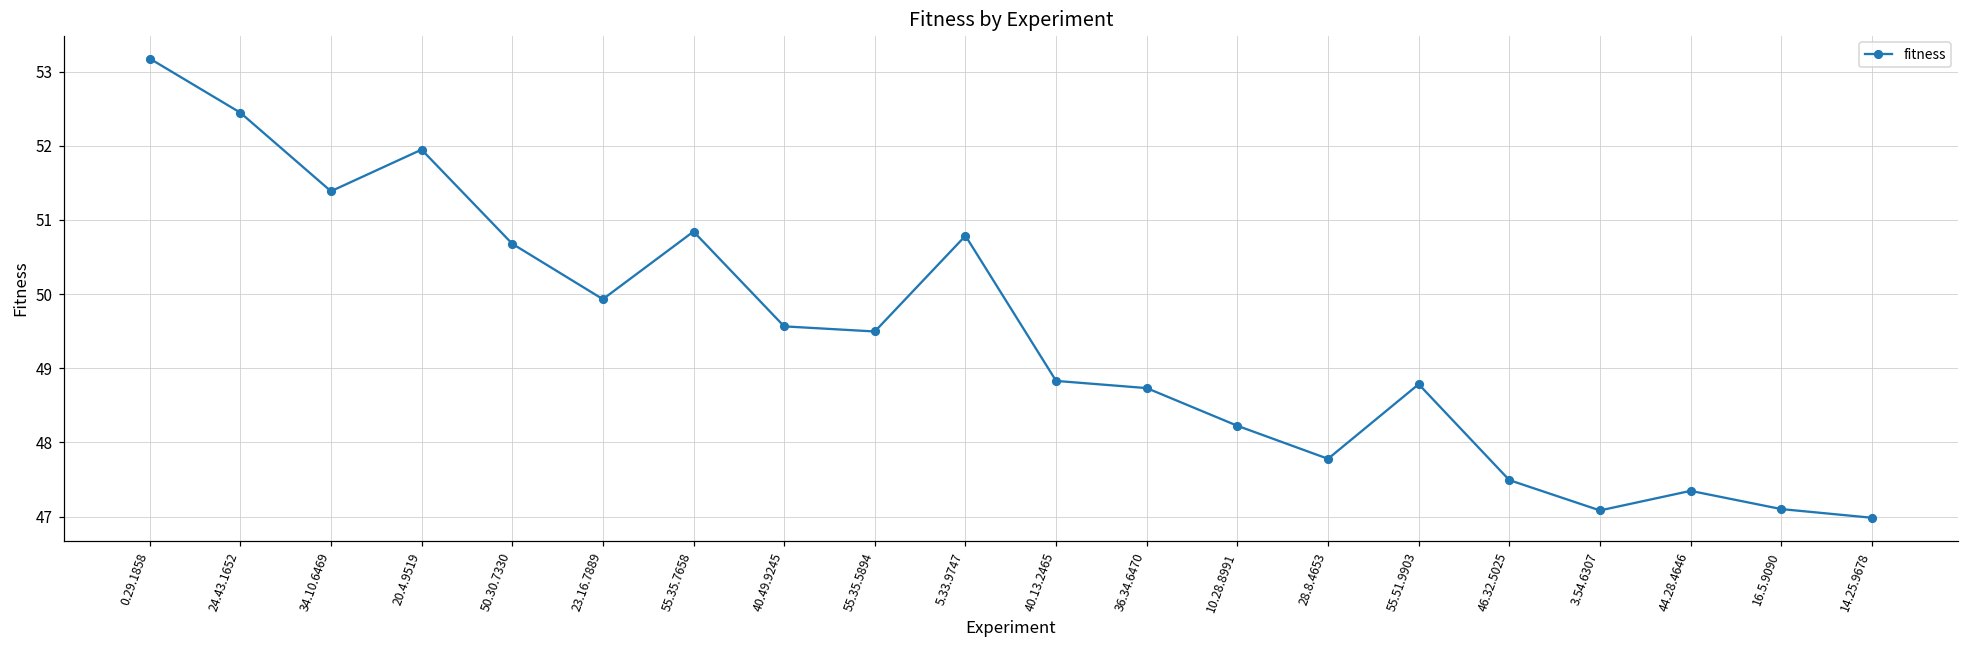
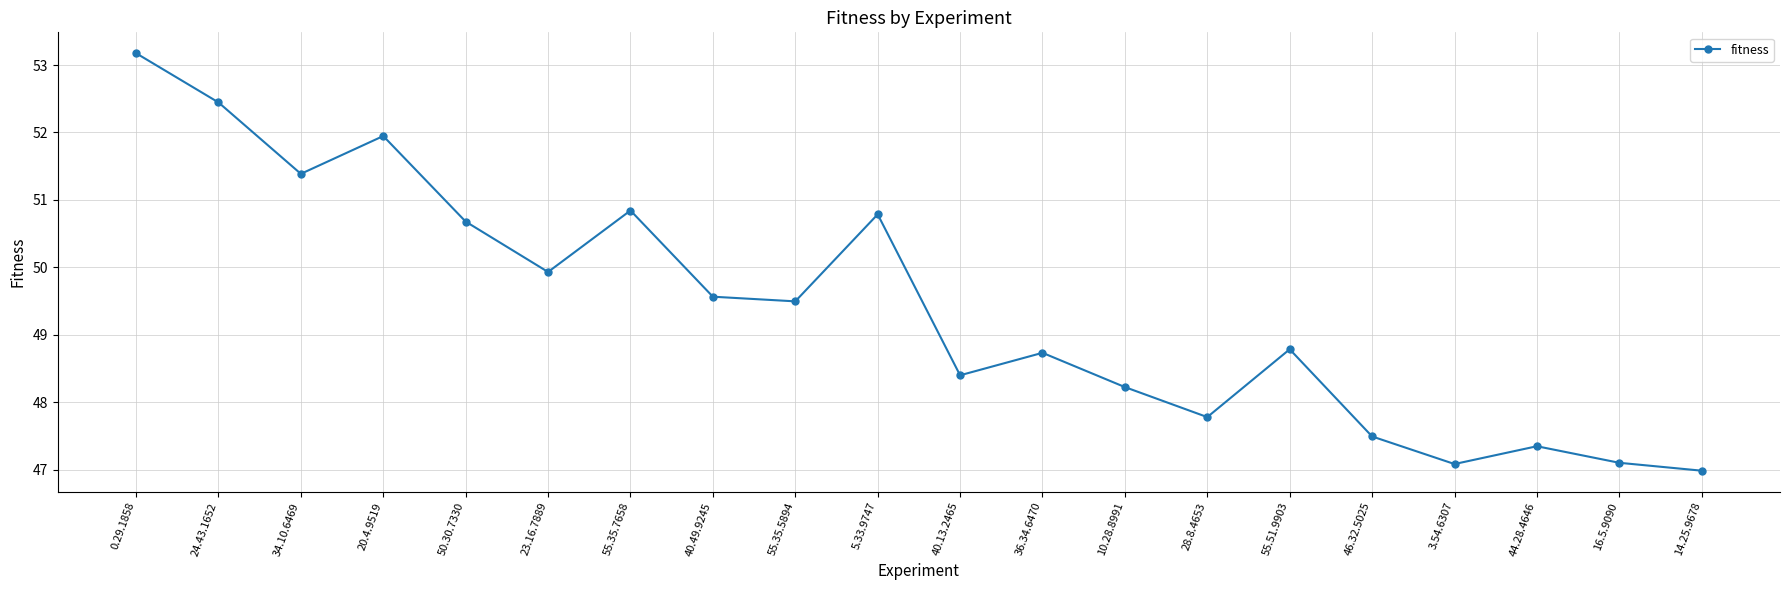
  {
    "0.29.1858": 53.2,
    "24.43.1652": 52.4,
    "34.10.6469": 51.4,
    "20.4.9519": 51.9,
    "50.30.7330": 50.7,
    "23.16.7889": 49.9,
    "55.35.7658": 50.8,
    "40.49.9245": 49.6,
    "55.35.5894": 49.5,
    "5.33.9747": 50.8,
-   "40.13.2465": 48.8,
+   "40.13.2465": 48.4,
    "36.34.6470": 48.7,
    "10.28.8991": 48.2,
    "28.8.4653": 47.8,
    "55.51.9903": 48.8,
    "46.32.5025": 47.5,
    "3.54.6307": 47.1,
    "44.28.4646": 47.3,
    "16.5.9090": 47.1,
    "14.25.9678": 47.0
  }
